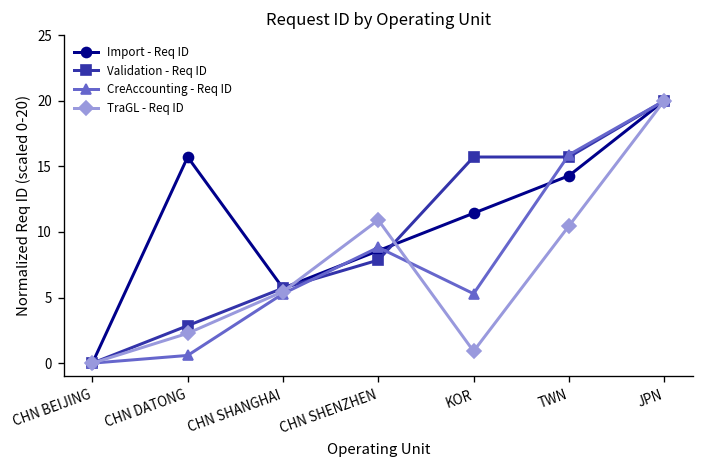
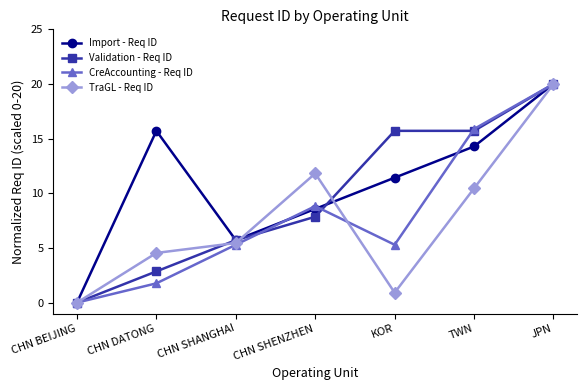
  {
    "Import - Req ID": {
      "CHN DATONG": 15.7,
      "CHN SHENZHEN": 8.6,
      "KOR": 11.4,
      "TWN": 14.3
    },
    "Validation - Req ID": {
      "CHN DATONG": 2.9,
      "CHN SHENZHEN": 7.9,
      "KOR": 15.7
    },
    "CreAccounting - Req ID": {
-     "CHN DATONG": 0.6,
+     "CHN DATONG": 1.8,
      "CHN SHENZHEN": 8.8,
      "KOR": 5.3
    },
    "TraGL - Req ID": {
-     "CHN DATONG": 2.3,
-     "CHN SHENZHEN": 10.9,
+     "CHN DATONG": 4.5,
+     "CHN SHENZHEN": 11.8,
      "KOR": 0.9,
      "TWN": 10.5
    }
  }
